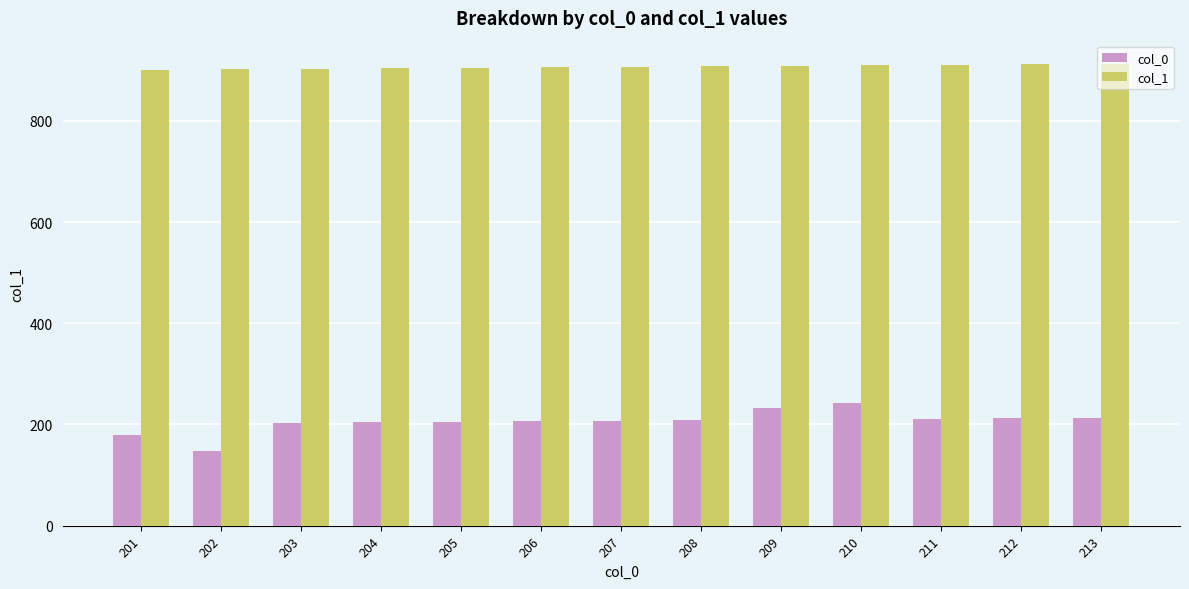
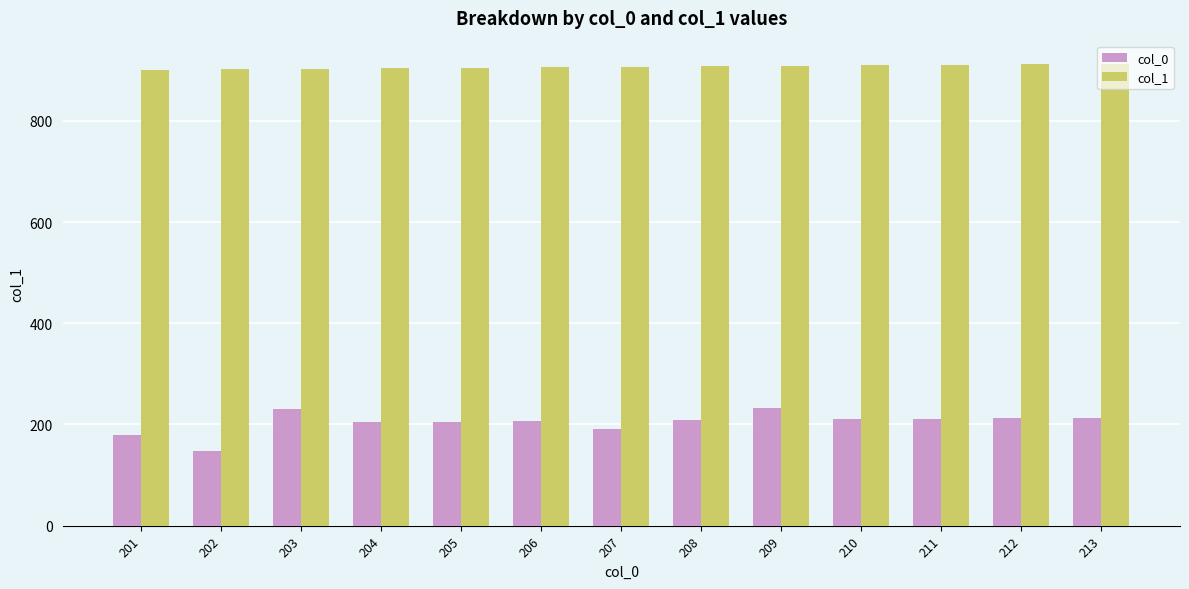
  {
    "col_0": {
      "201": 180,
      "202": 150,
-     "203": 200,
+     "203": 230,
      "204": 200,
      "205": 210,
      "206": 210,
-     "207": 210,
+     "207": 190,
      "208": 210,
      "209": 230,
-     "210": 240,
+     "210": 210,
      "211": 210,
      "212": 210,
      "213": 210
    },
    "col_1": {
      "201": 900,
      "202": 900,
      "203": 900,
      "204": 900,
      "205": 910,
      "206": 910,
      "207": 910,
      "208": 910,
      "209": 910,
      "210": 910,
      "211": 910,
      "212": 910
    }
  }
